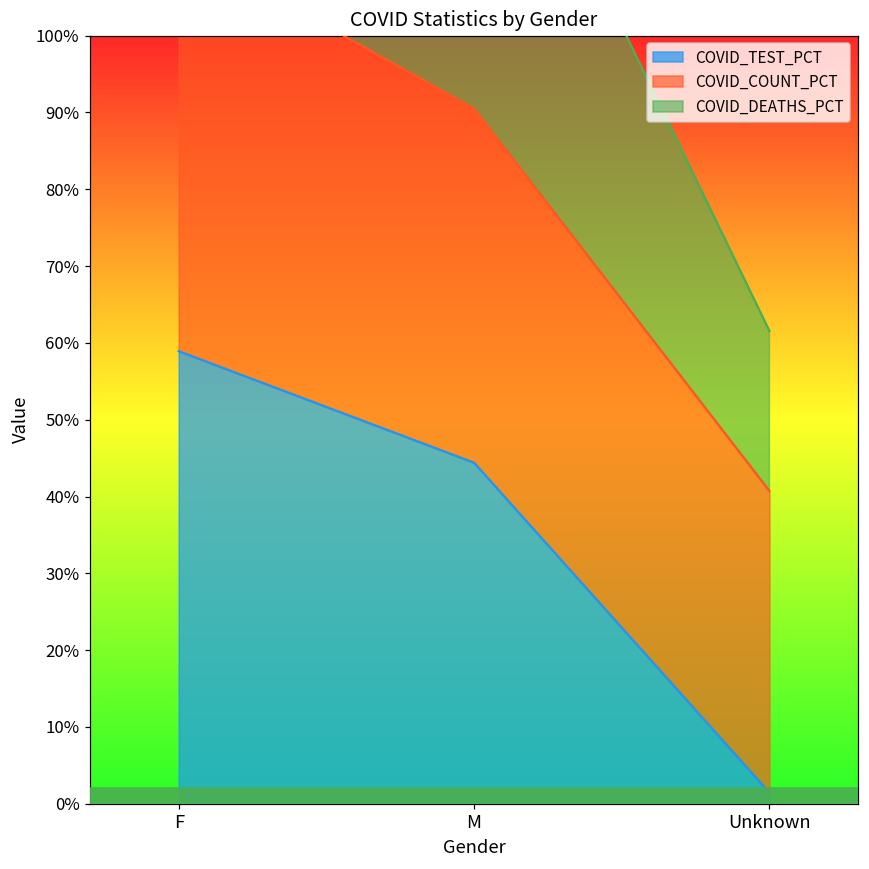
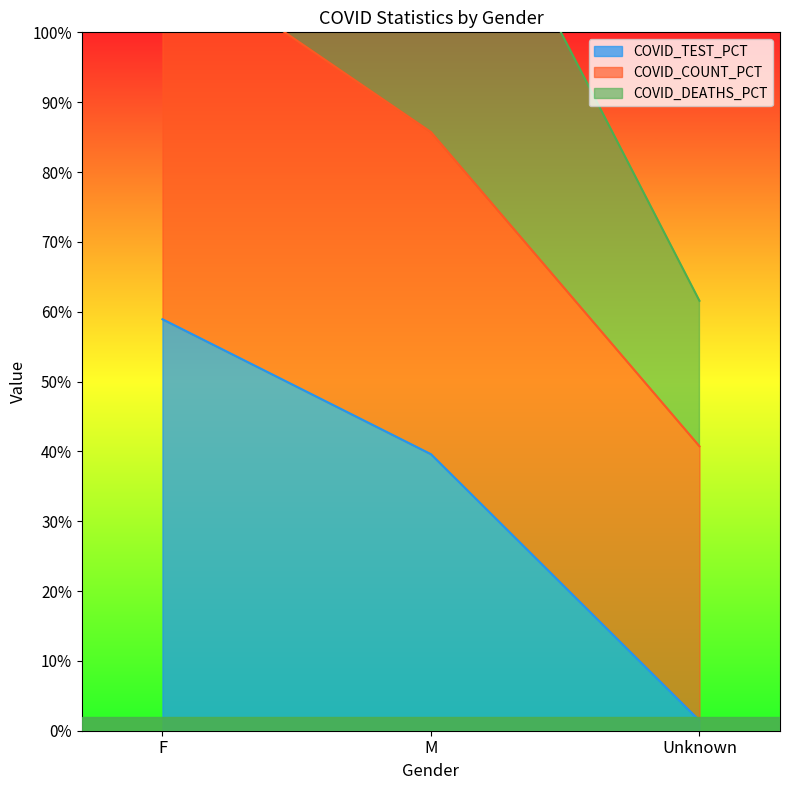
  {
    "COVID_TEST_PCT": {
      "F": "59%",
-     "M": "44%"
+     "M": "40%"
    },
    "COVID_COUNT_PCT": {
      "M": "46%",
      "Unknown": "39%"
    },
    "COVID_DEATHS_PCT": {
      "Unknown": "21%"
    }
  }
